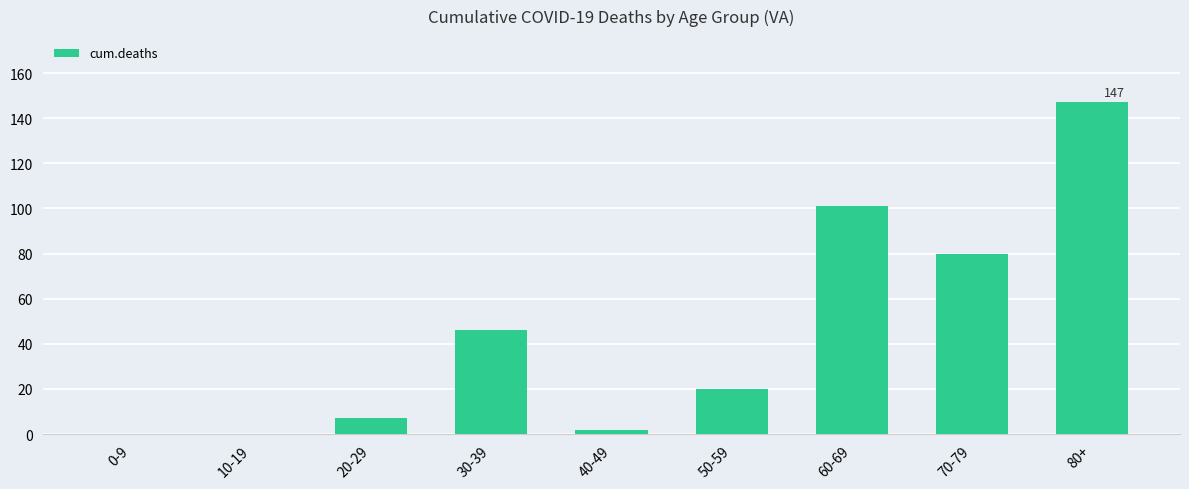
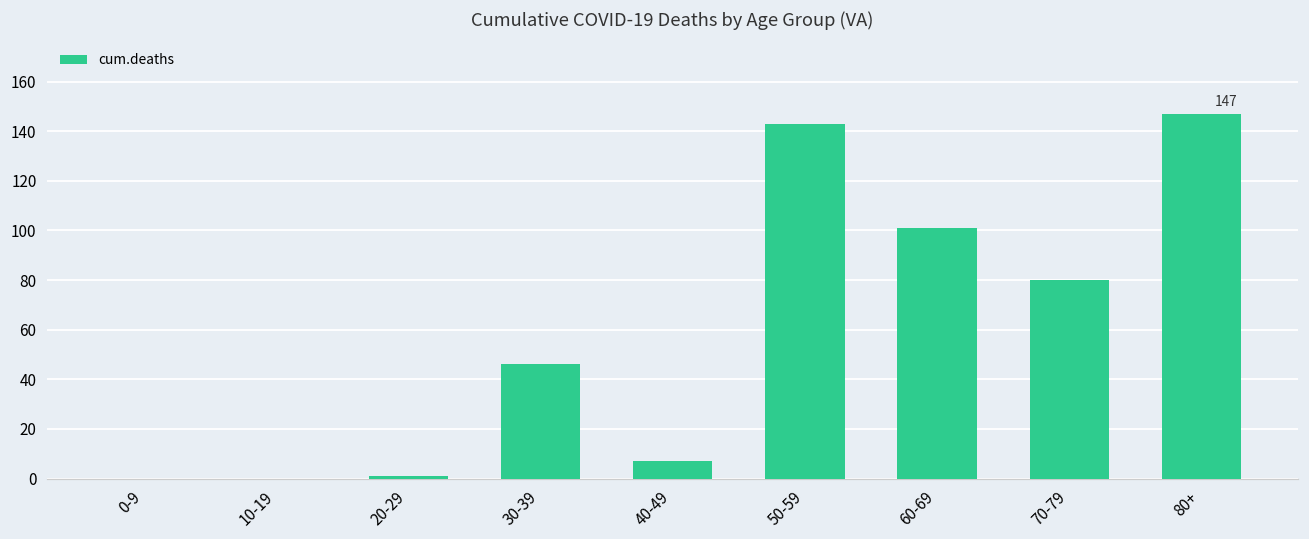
  {
    "0-9": 0,
    "10-19": 0,
-   "20-29": 7,
+   "20-29": 1,
    "30-39": 46,
-   "40-49": 2,
-   "50-59": 20,
+   "40-49": 7,
+   "50-59": 143,
    "60-69": 101,
    "70-79": 80
  }
